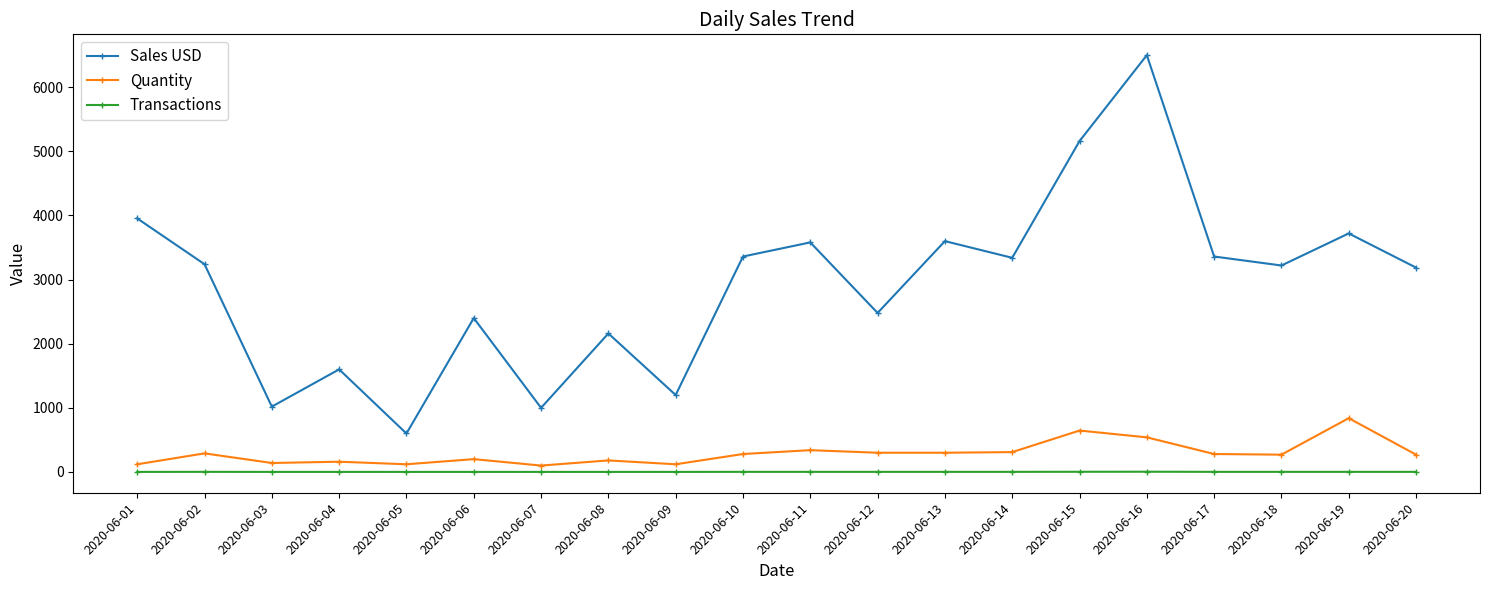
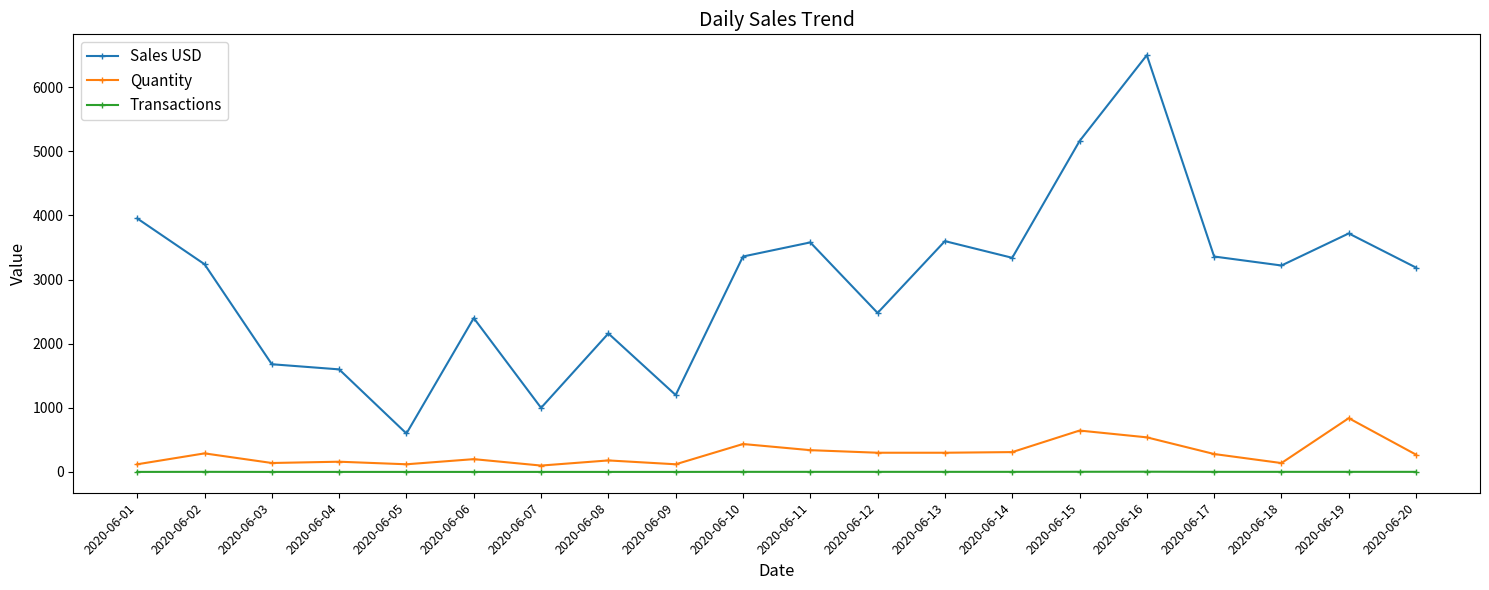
  {
    "Sales USD": {
      "2020-06-01": 4000,
      "2020-06-02": 3200,
-     "2020-06-03": 1000,
+     "2020-06-03": 1700,
      "2020-06-04": 1600,
      "2020-06-05": 600,
      "2020-06-06": 2400,
      "2020-06-07": 1000,
      "2020-06-08": 2200,
      "2020-06-09": 1200,
      "2020-06-10": 3400,
      "2020-06-11": 3600,
      "2020-06-12": 2500,
      "2020-06-13": 3600,
      "2020-06-14": 3300,
      "2020-06-15": 5200,
      "2020-06-16": 6500,
      "2020-06-17": 3400,
      "2020-06-18": 3200,
      "2020-06-19": 3700,
      "2020-06-20": 3200
    },
    "Quantity": {
      "2020-06-01": 100,
      "2020-06-02": 300,
      "2020-06-03": 100,
      "2020-06-04": 200,
      "2020-06-05": 100,
      "2020-06-06": 200,
      "2020-06-07": 100,
      "2020-06-08": 200,
      "2020-06-09": 100,
-     "2020-06-10": 300,
+     "2020-06-10": 400,
      "2020-06-11": 300,
      "2020-06-12": 300,
      "2020-06-13": 300,
      "2020-06-14": 300,
      "2020-06-15": 600,
      "2020-06-16": 500,
      "2020-06-17": 300,
-     "2020-06-18": 300,
+     "2020-06-18": 100,
      "2020-06-19": 800,
      "2020-06-20": 300
    },
    "Transactions": {
      "2020-06-01": 0,
      "2020-06-02": 0,
      "2020-06-03": 0,
      "2020-06-04": 0,
      "2020-06-05": 0,
      "2020-06-06": 0,
      "2020-06-07": 0,
      "2020-06-08": 0,
      "2020-06-09": 0,
      "2020-06-10": 0,
      "2020-06-11": 0,
      "2020-06-12": 0,
      "2020-06-13": 0,
      "2020-06-14": 0,
      "2020-06-15": 0,
      "2020-06-16": 0,
      "2020-06-17": 0,
      "2020-06-18": 0,
      "2020-06-19": 0,
      "2020-06-20": 0
    }
  }
